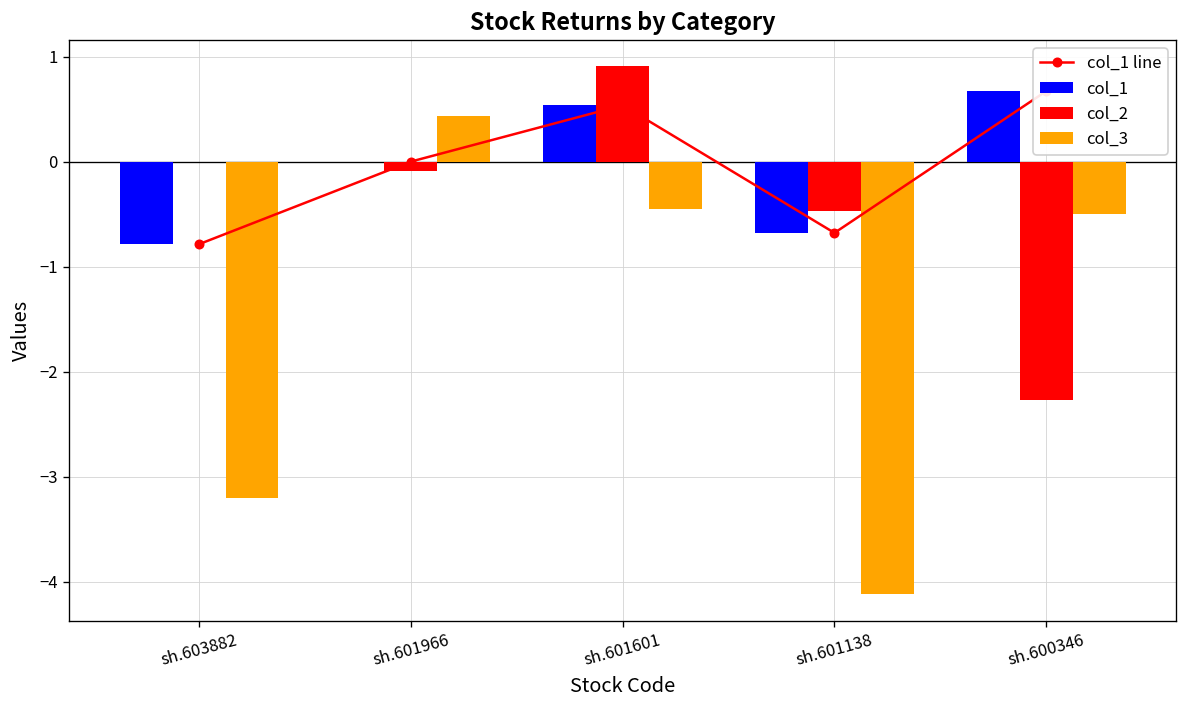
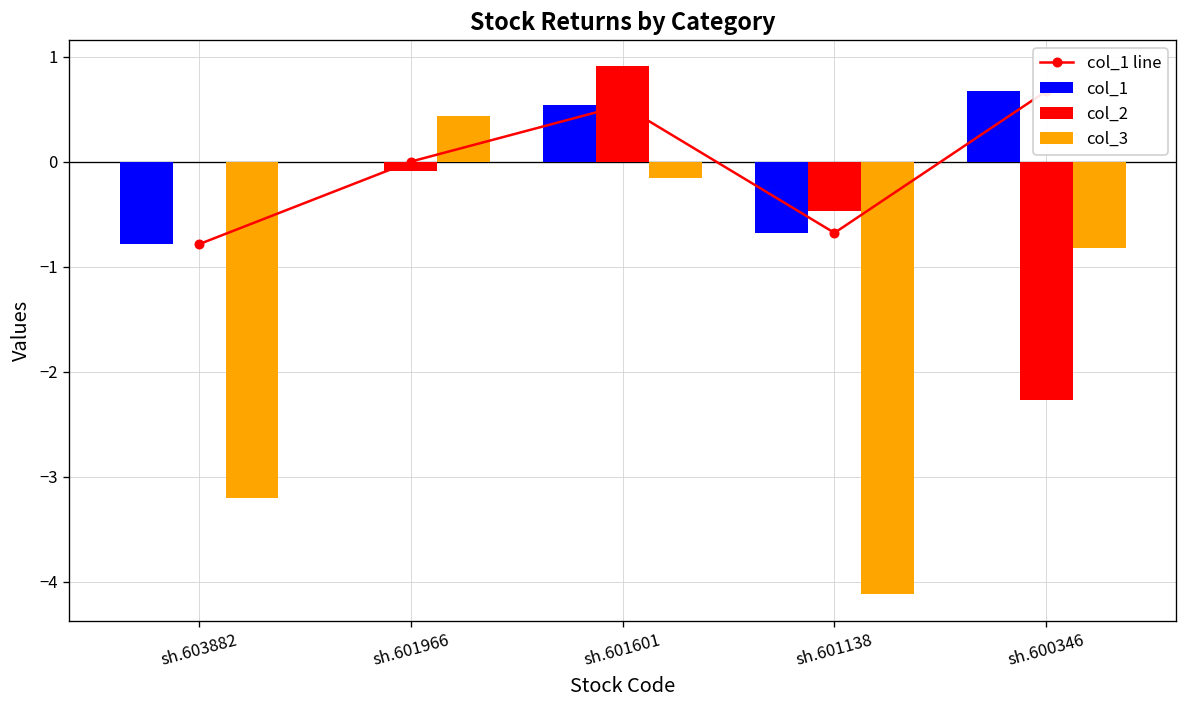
  {
    "col_1": {
      "sh.603882": -0.8,
      "sh.601966": 0.0,
      "sh.601601": 0.5,
      "sh.601138": -0.7,
      "sh.600346": 0.7
    },
    "col_3": {
      "sh.603882": -3.2,
      "sh.601966": 0.4,
-     "sh.601601": -0.4,
+     "sh.601601": -0.2,
      "sh.601138": -4.1,
-     "sh.600346": -0.5
+     "sh.600346": -0.8
    }
  }
